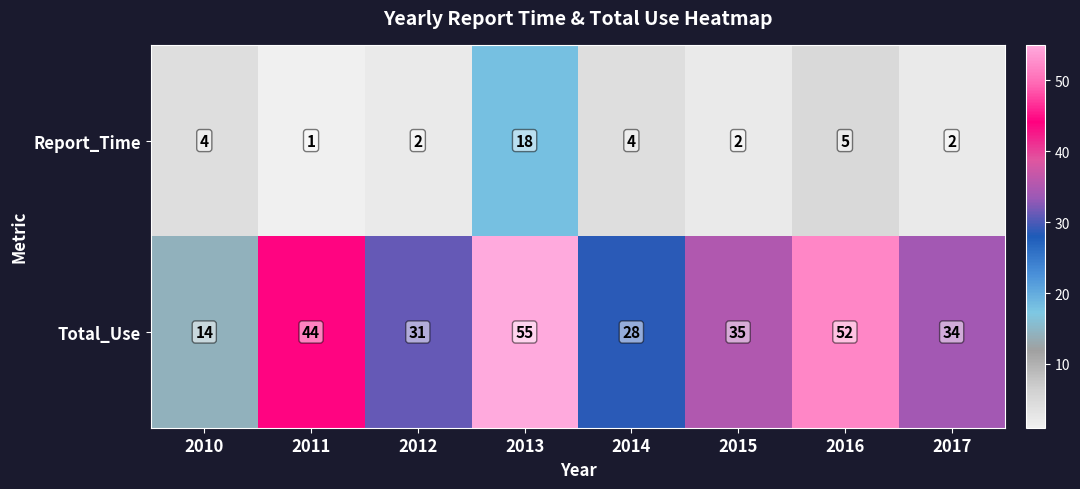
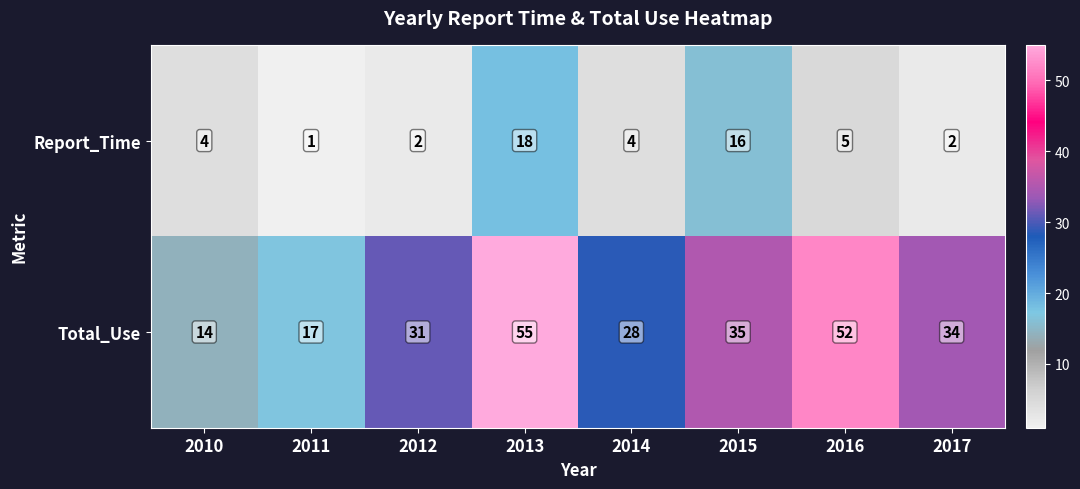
  {
    "Report_Time": {
-     "2015": 2
+     "2015": 16
    },
    "Total_Use": {
-     "2011": 44
+     "2011": 17
    }
  }
